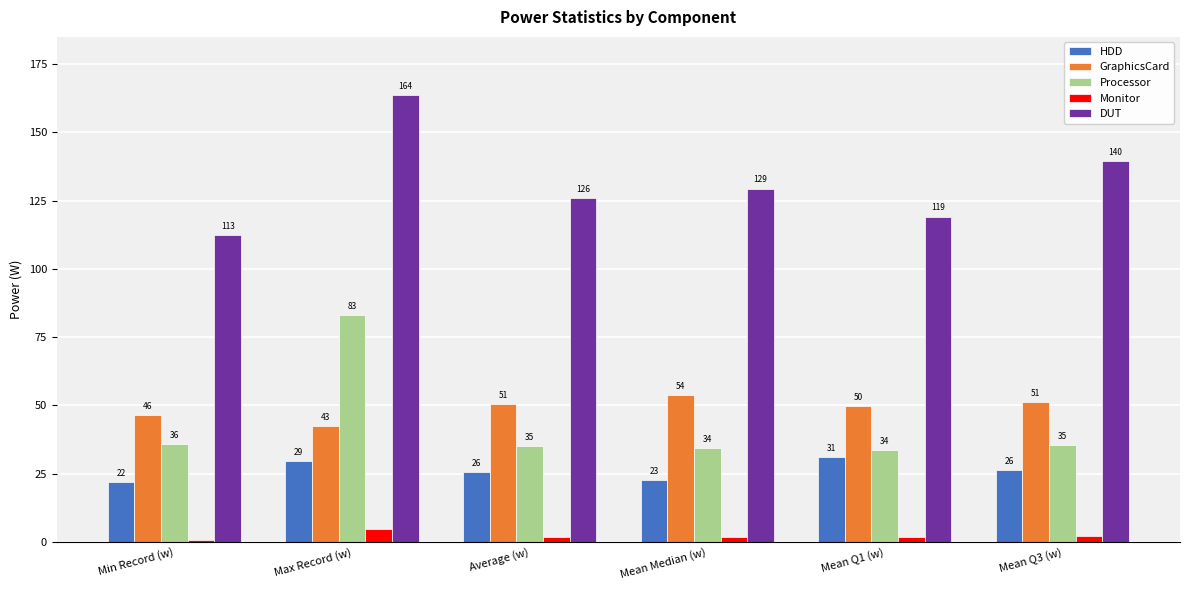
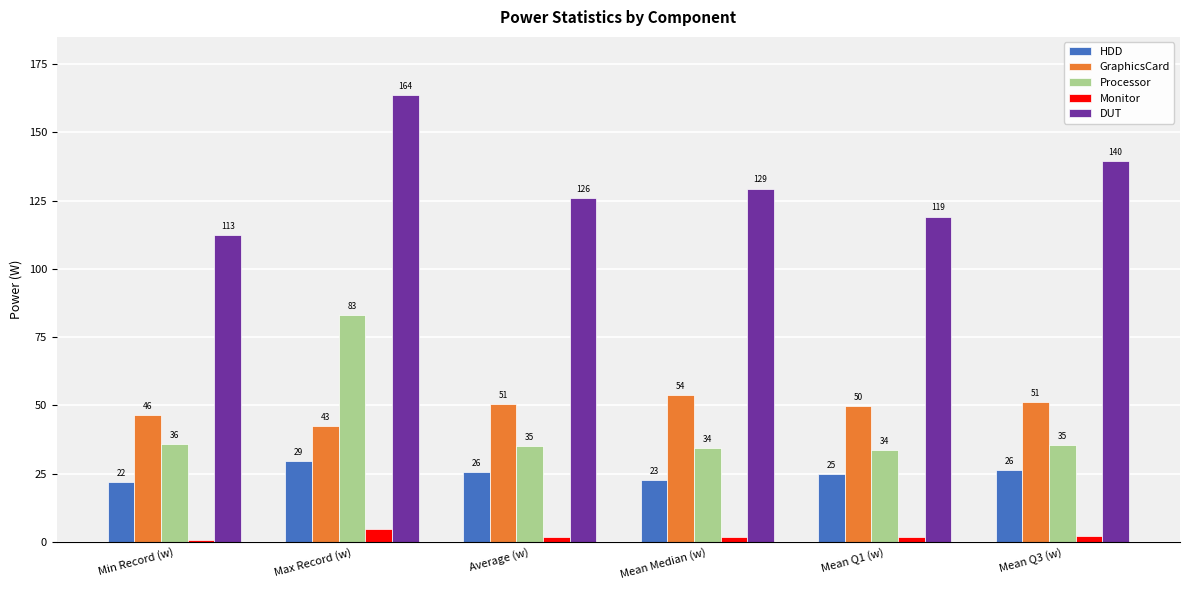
  {
    "HDD": {
      "Min Record (w)": 22,
      "Max Record (w)": 29,
      "Average (w)": 26,
      "Mean Median (w)": 23,
-     "Mean Q1 (w)": 31,
+     "Mean Q1 (w)": 25,
      "Mean Q3 (w)": 26
    },
    "GraphicsCard": {
      "Min Record (w)": 46,
      "Max Record (w)": 43,
      "Average (w)": 51,
      "Mean Median (w)": 54,
      "Mean Q1 (w)": 50,
      "Mean Q3 (w)": 51
    },
    "Processor": {
      "Min Record (w)": 36,
      "Max Record (w)": 83,
      "Average (w)": 35,
      "Mean Median (w)": 34,
      "Mean Q1 (w)": 34,
      "Mean Q3 (w)": 35
    },
    "Monitor": {
      "Max Record (w)": 5,
      "Average (w)": 2,
      "Mean Median (w)": 2,
      "Mean Q1 (w)": 2,
      "Mean Q3 (w)": 2
    },
    "DUT": {
      "Min Record (w)": 113,
      "Max Record (w)": 164,
      "Average (w)": 126,
      "Mean Median (w)": 129,
      "Mean Q1 (w)": 119,
      "Mean Q3 (w)": 140
    }
  }
